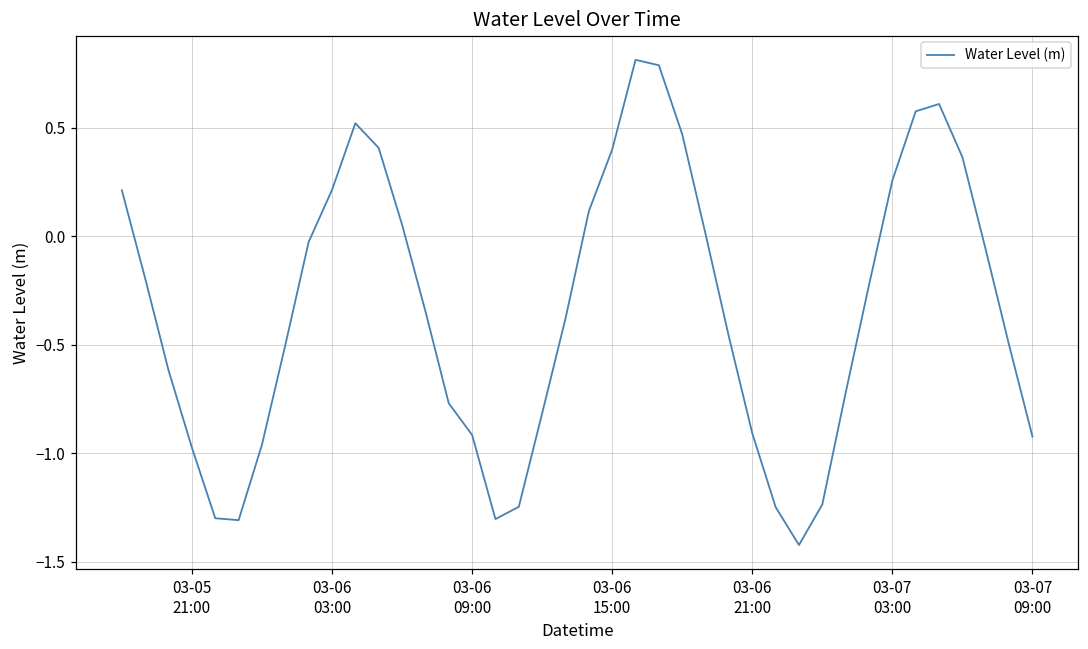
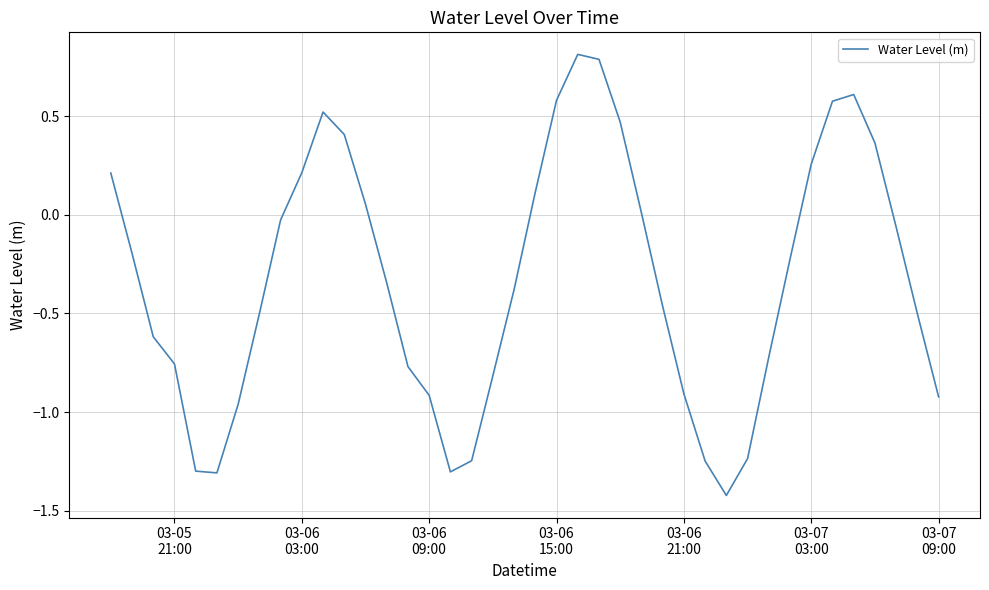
  {
-   "03-05 21:00": -0.97,
+   "03-05 21:00": -0.76,
    "03-06 03:00": 0.21,
    "03-06 09:00": -0.92,
-   "03-06 15:00": 0.40,
+   "03-06 15:00": 0.58,
    "03-06 21:00": -0.91,
    "03-07 03:00": 0.26,
    "03-07 09:00": -0.92
  }
